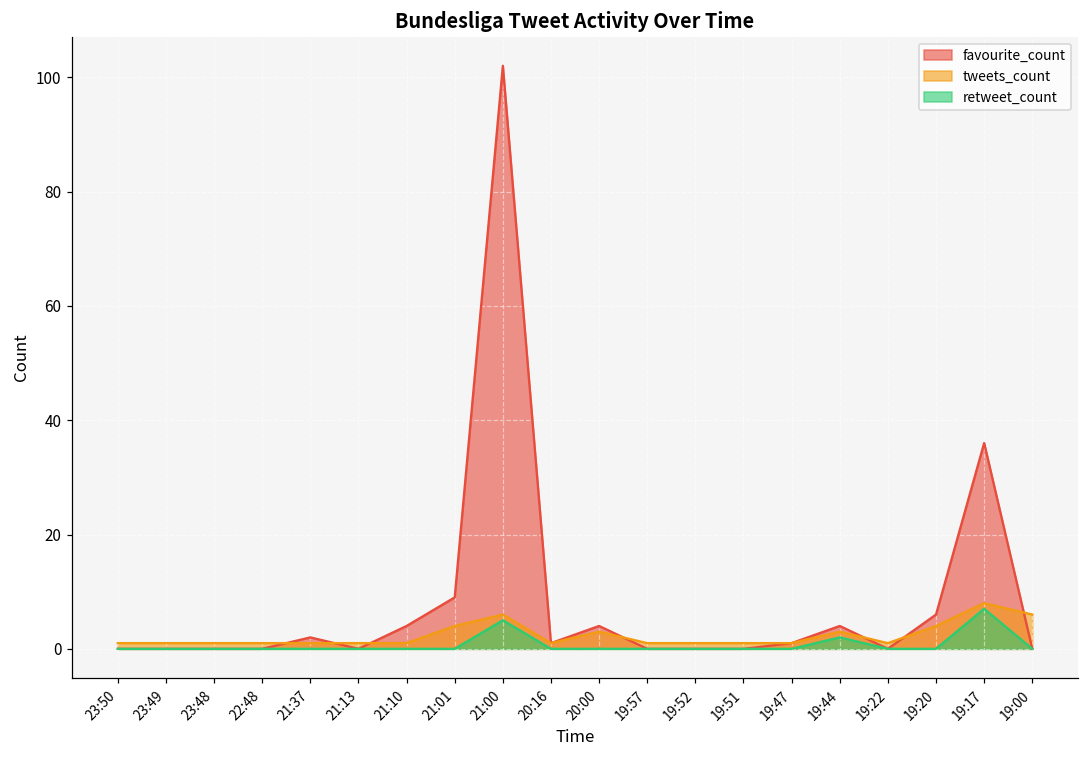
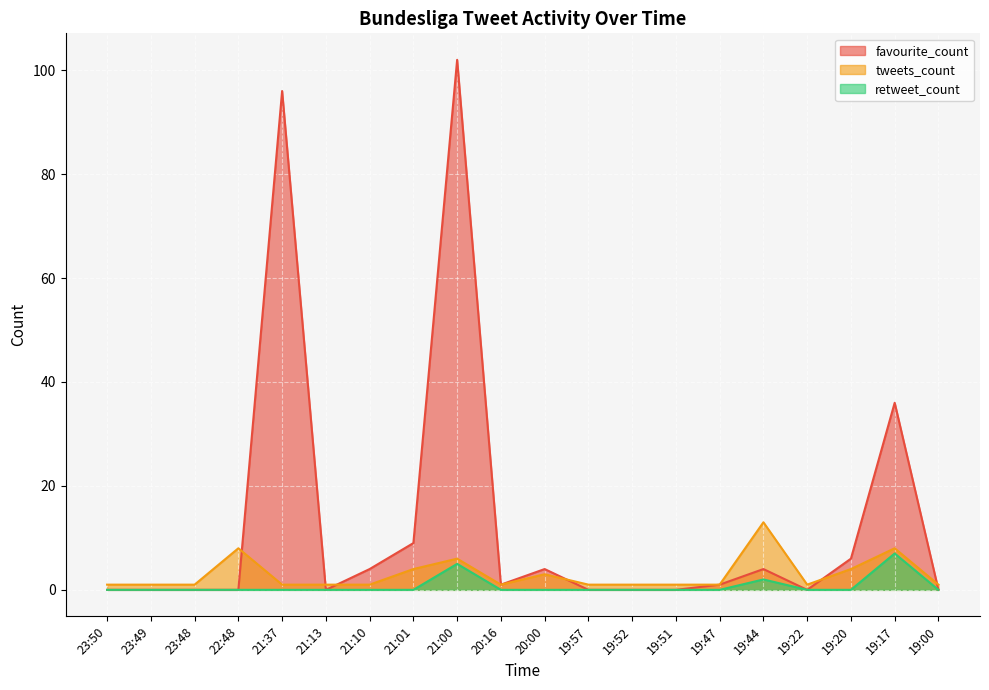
  {
    "favourite_count": {
-     "21:37": 2,
+     "21:37": 96,
      "21:10": 4,
      "21:01": 9,
      "21:00": 102,
      "20:00": 4,
      "19:44": 4,
      "19:20": 6,
      "19:17": 36
    },
    "tweets_count": {
      "23:50": 1,
      "23:49": 1,
      "23:48": 1,
-     "22:48": 1,
+     "22:48": 8,
      "21:37": 1,
      "21:13": 1,
      "21:10": 1,
      "21:01": 4,
      "21:00": 6,
      "20:00": 3,
      "19:57": 1,
      "19:52": 1,
      "19:51": 1,
-     "19:44": 3,
+     "19:44": 13,
      "19:22": 1,
      "19:20": 4,
      "19:17": 8,
-     "19:00": 6
+     "19:00": 1
    },
    "retweet_count": {
      "21:37": 0,
      "21:10": 0,
      "21:01": 0,
      "21:00": 5,
      "20:16": 0,
      "20:00": 0,
      "19:47": 0,
      "19:44": 2,
      "19:20": 0,
      "19:17": 7
    }
  }
